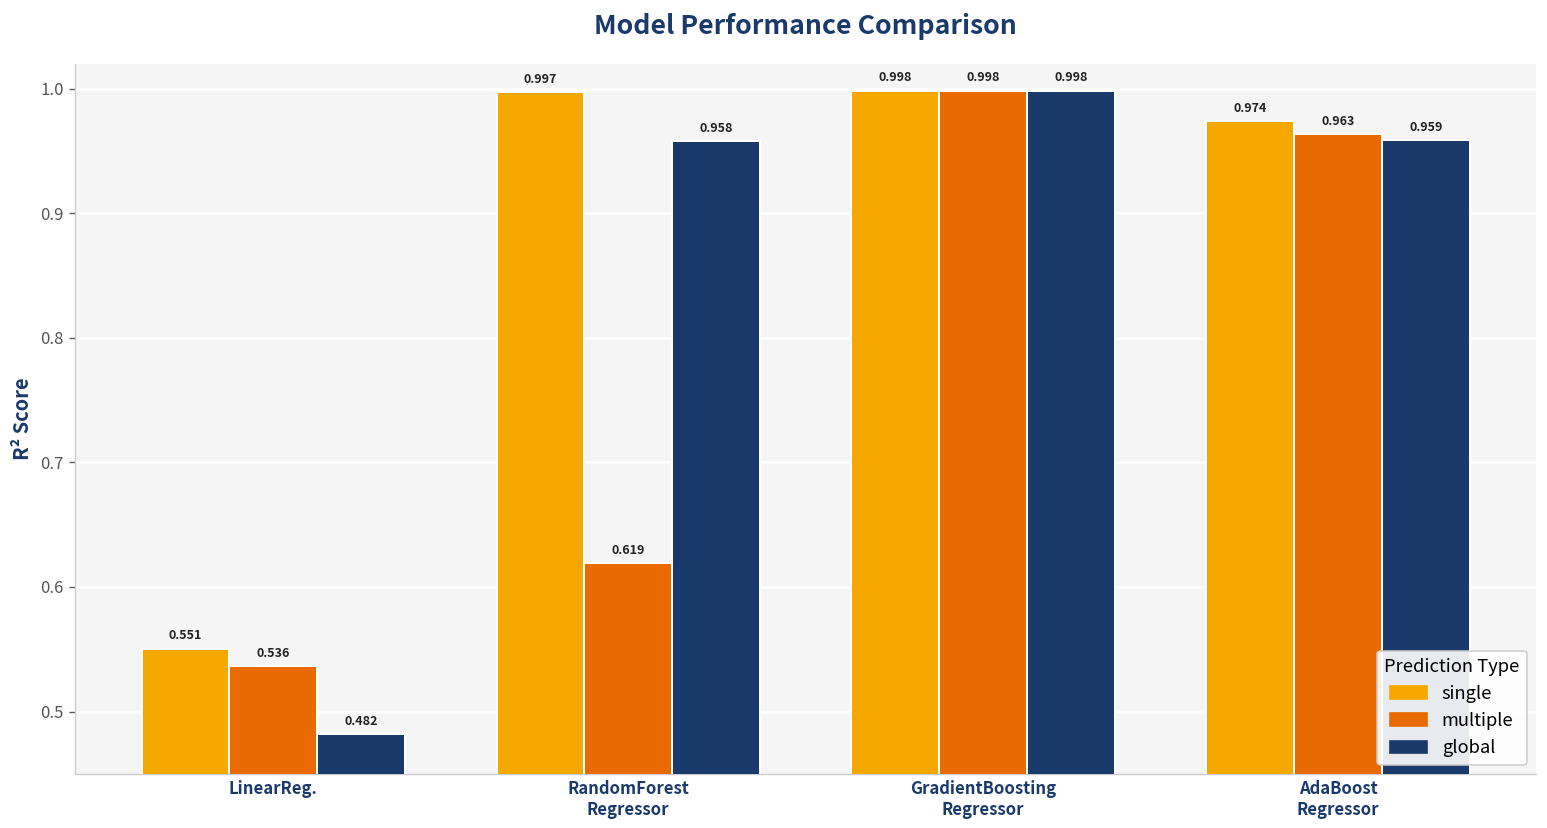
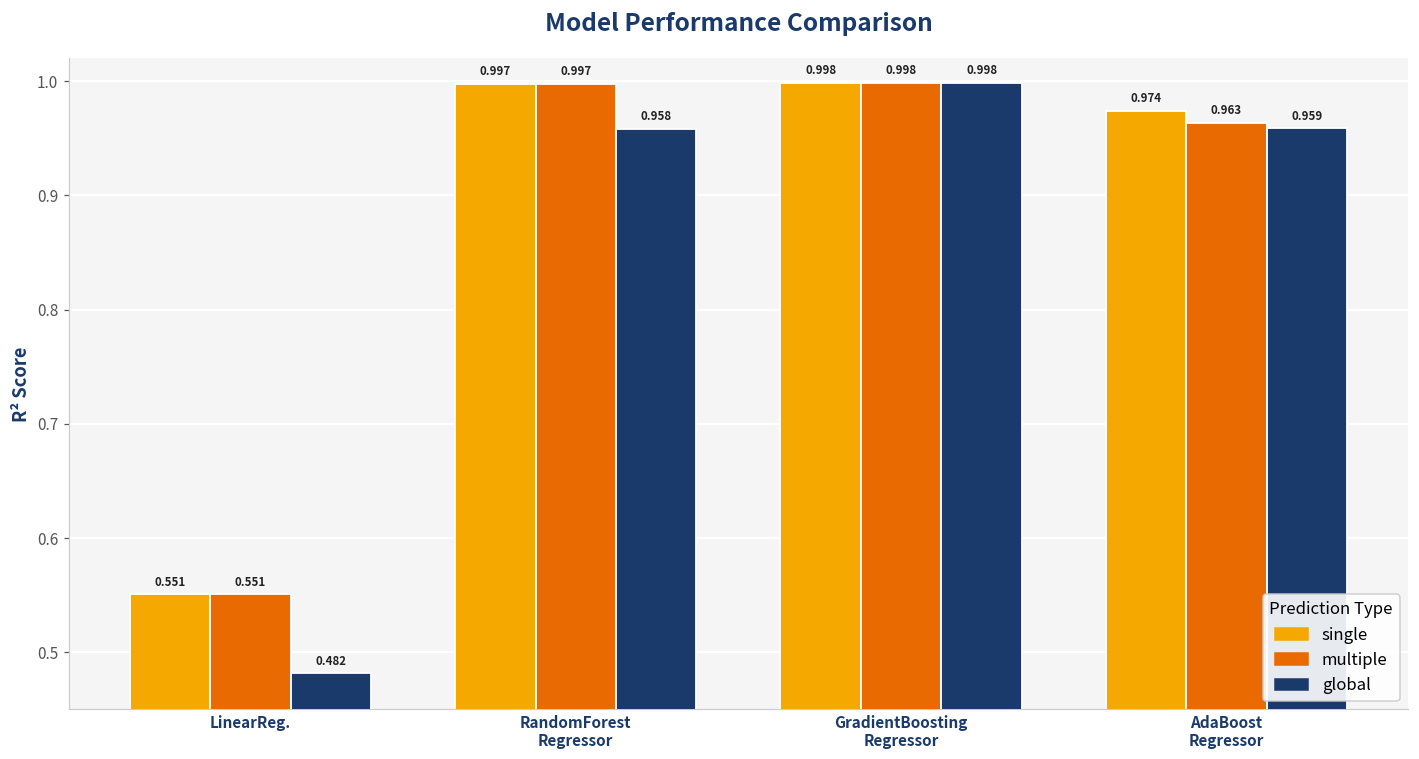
  {
    "single": {
      "LinearReg.": 0.551,
      "RandomForest Regressor": 0.997,
      "GradientBoosting Regressor": 0.998,
      "AdaBoost Regressor": 0.974
    },
    "multiple": {
-     "LinearReg.": 0.536,
-     "RandomForest Regressor": 0.619,
+     "LinearReg.": 0.551,
+     "RandomForest Regressor": 0.997,
      "GradientBoosting Regressor": 0.998,
      "AdaBoost Regressor": 0.963
    },
    "global": {
      "LinearReg.": 0.482,
      "RandomForest Regressor": 0.958,
      "GradientBoosting Regressor": 0.998,
      "AdaBoost Regressor": 0.959
    }
  }
